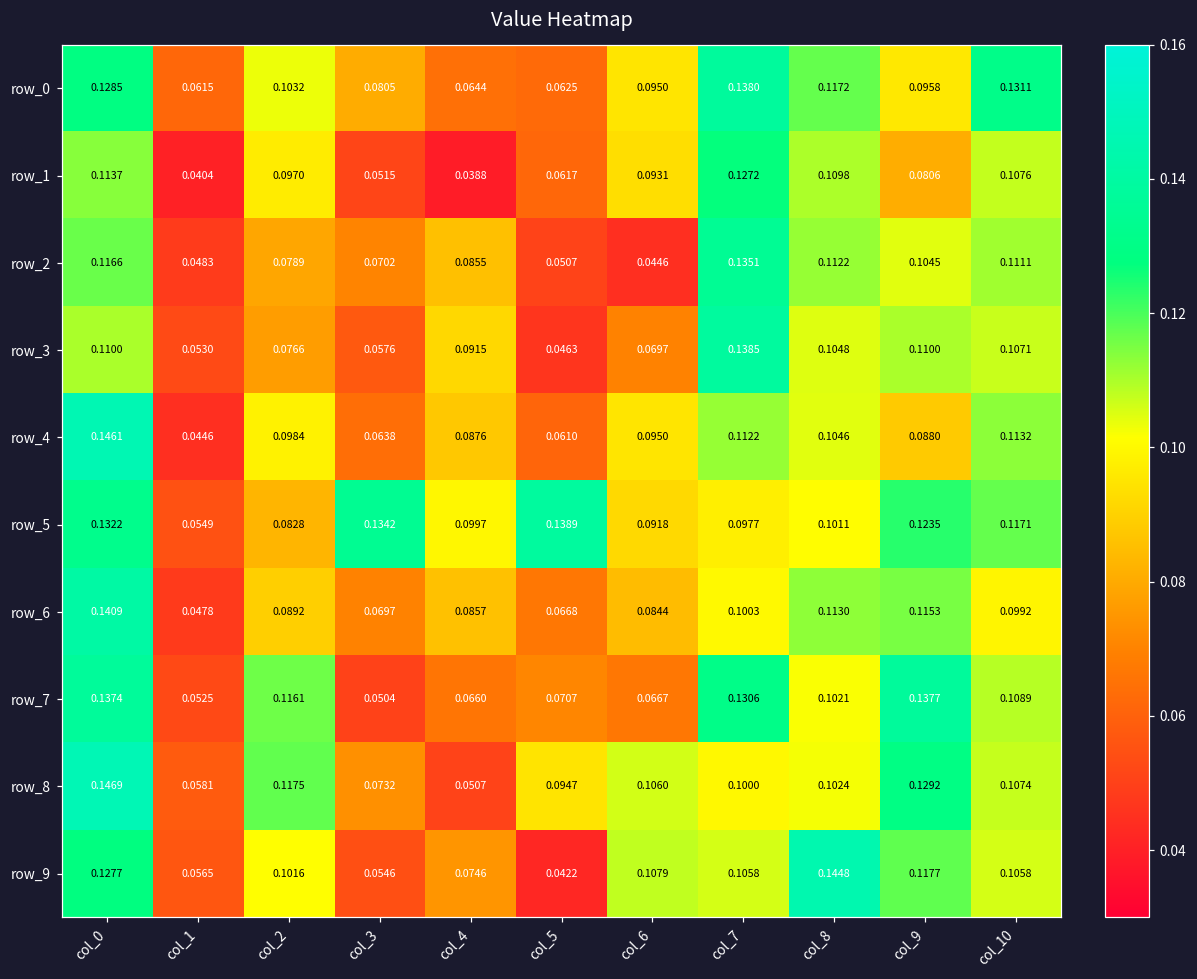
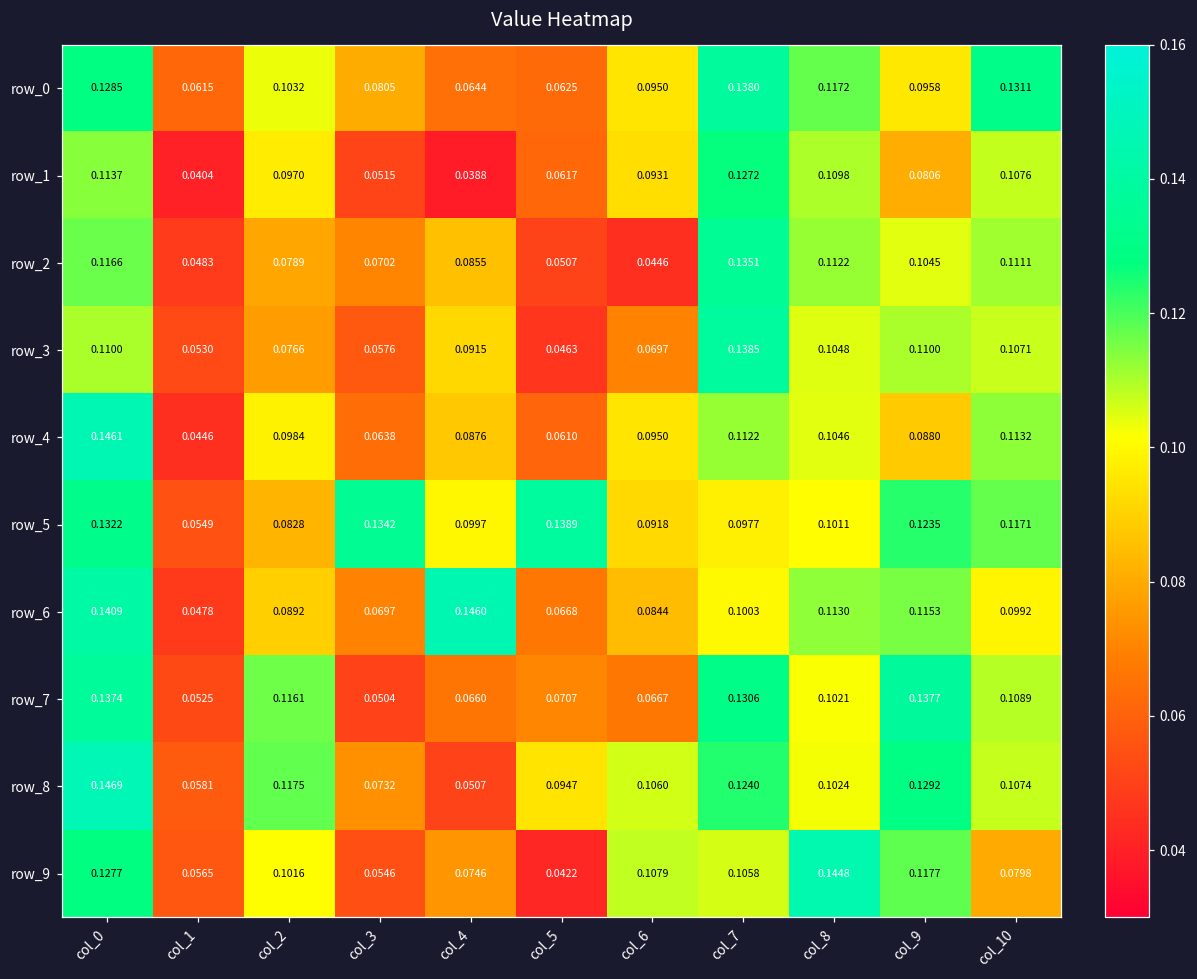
  {
    "row_0": {
      "col_0": 0.1285,
      "col_1": 0.0615,
      "col_2": 0.1032,
      "col_3": 0.0805,
      "col_4": 0.0644,
      "col_5": 0.0625,
      "col_6": 0.0950,
      "col_7": 0.1380,
      "col_8": 0.1172,
      "col_9": 0.0958,
      "col_10": 0.1311
    },
    "row_1": {
      "col_0": 0.1137,
      "col_1": 0.0404,
      "col_2": 0.0970,
      "col_3": 0.0515,
      "col_4": 0.0388,
      "col_5": 0.0617,
      "col_6": 0.0931,
      "col_7": 0.1272,
      "col_8": 0.1098,
      "col_9": 0.0806,
      "col_10": 0.1076
    },
    "row_2": {
      "col_0": 0.1166,
      "col_1": 0.0483,
      "col_2": 0.0789,
      "col_3": 0.0702,
      "col_4": 0.0855,
      "col_5": 0.0507,
      "col_6": 0.0446,
      "col_7": 0.1351,
      "col_8": 0.1122,
      "col_9": 0.1045,
      "col_10": 0.1111
    },
    "row_3": {
      "col_0": 0.1100,
      "col_1": 0.0530,
      "col_2": 0.0766,
      "col_3": 0.0576,
      "col_4": 0.0915,
      "col_5": 0.0463,
      "col_6": 0.0697,
      "col_7": 0.1385,
      "col_8": 0.1048,
      "col_9": 0.1100,
      "col_10": 0.1071
    },
    "row_4": {
      "col_0": 0.1461,
      "col_1": 0.0446,
      "col_2": 0.0984,
      "col_3": 0.0638,
      "col_4": 0.0876,
      "col_5": 0.0610,
      "col_6": 0.0950,
      "col_7": 0.1122,
      "col_8": 0.1046,
      "col_9": 0.0880,
      "col_10": 0.1132
    },
    "row_5": {
      "col_0": 0.1322,
      "col_1": 0.0549,
      "col_2": 0.0828,
      "col_3": 0.1342,
      "col_4": 0.0997,
      "col_5": 0.1389,
      "col_6": 0.0918,
      "col_7": 0.0977,
      "col_8": 0.1011,
      "col_9": 0.1235,
      "col_10": 0.1171
    },
    "row_6": {
      "col_0": 0.1409,
      "col_1": 0.0478,
      "col_2": 0.0892,
      "col_3": 0.0697,
-     "col_4": 0.0857,
+     "col_4": 0.1460,
      "col_5": 0.0668,
      "col_6": 0.0844,
      "col_7": 0.1003,
      "col_8": 0.1130,
      "col_9": 0.1153,
      "col_10": 0.0992
    },
    "row_7": {
      "col_0": 0.1374,
      "col_1": 0.0525,
      "col_2": 0.1161,
      "col_3": 0.0504,
      "col_4": 0.0660,
      "col_5": 0.0707,
      "col_6": 0.0667,
      "col_7": 0.1306,
      "col_8": 0.1021,
      "col_9": 0.1377,
      "col_10": 0.1089
    },
    "row_8": {
      "col_0": 0.1469,
      "col_1": 0.0581,
      "col_2": 0.1175,
      "col_3": 0.0732,
      "col_4": 0.0507,
      "col_5": 0.0947,
      "col_6": 0.1060,
-     "col_7": 0.1000,
+     "col_7": 0.1240,
      "col_8": 0.1024,
      "col_9": 0.1292,
      "col_10": 0.1074
    },
    "row_9": {
      "col_0": 0.1277,
      "col_1": 0.0565,
      "col_2": 0.1016,
      "col_3": 0.0546,
      "col_4": 0.0746,
      "col_5": 0.0422,
      "col_6": 0.1079,
      "col_7": 0.1058,
      "col_8": 0.1448,
      "col_9": 0.1177,
-     "col_10": 0.1058
+     "col_10": 0.0798
    }
  }
